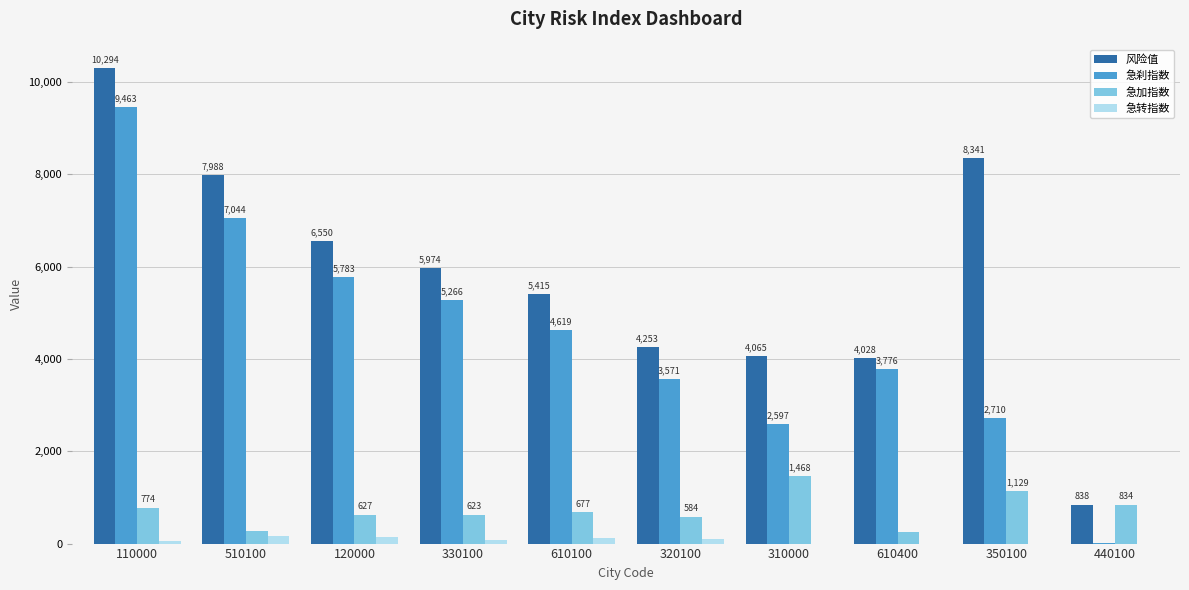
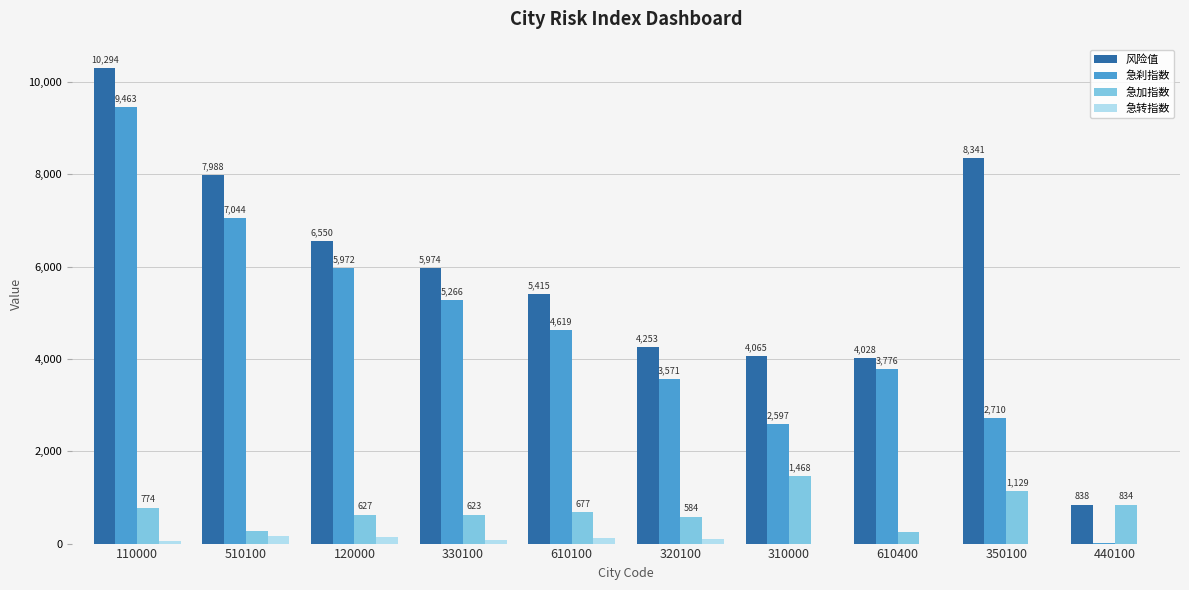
  {
    "风险值": {
      "110000": "10,294",
      "510100": "7,988",
      "120000": "6,550",
      "330100": "5,974",
      "610100": "5,415",
      "320100": "4,253",
      "310000": "4,065",
      "610400": "4,028",
      "350100": "8,341",
      "440100": "838"
    },
    "急刹指数": {
      "110000": "9,463",
      "510100": "7,044",
-     "120000": "5,783",
+     "120000": "5,972",
      "330100": "5,266",
      "610100": "4,619",
      "320100": "3,571",
      "310000": "2,597",
      "610400": "3,776",
      "350100": "2,710"
    }
  }
